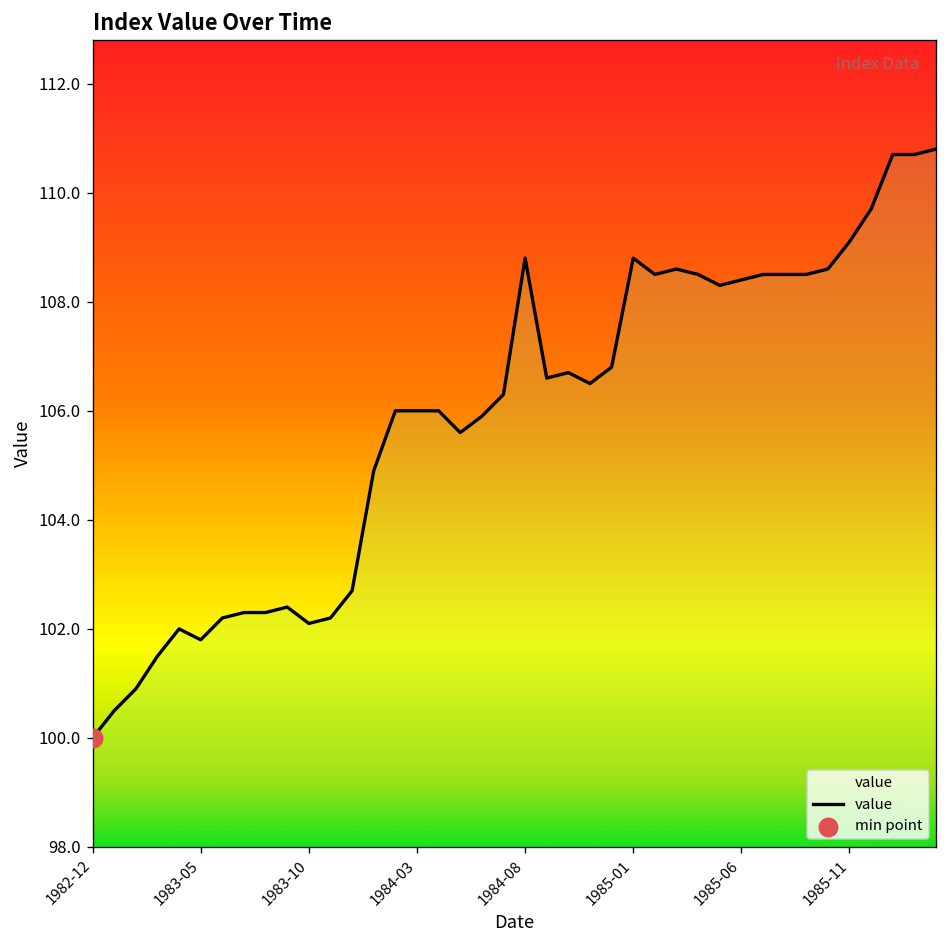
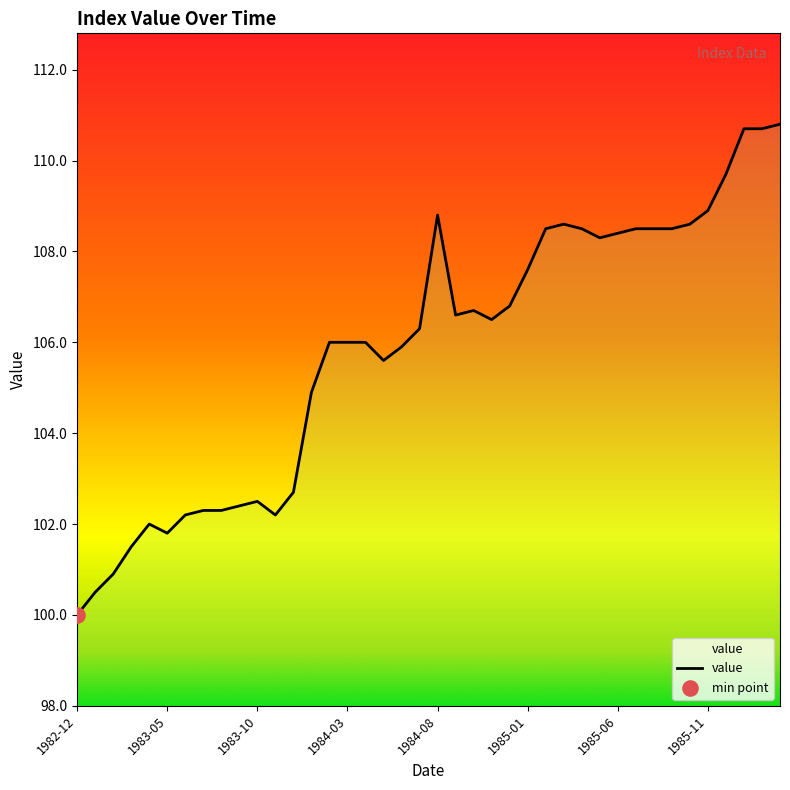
  {
    "value": {
      "1983-05": 101.8,
-     "1983-10": 102.1,
+     "1983-10": 102.5,
      "1984-03": 106.0,
      "1984-08": 108.8,
-     "1985-01": 108.8,
+     "1985-01": 107.6,
      "1985-06": 108.4,
-     "1985-11": 109.1
+     "1985-11": 108.9
    }
  }
